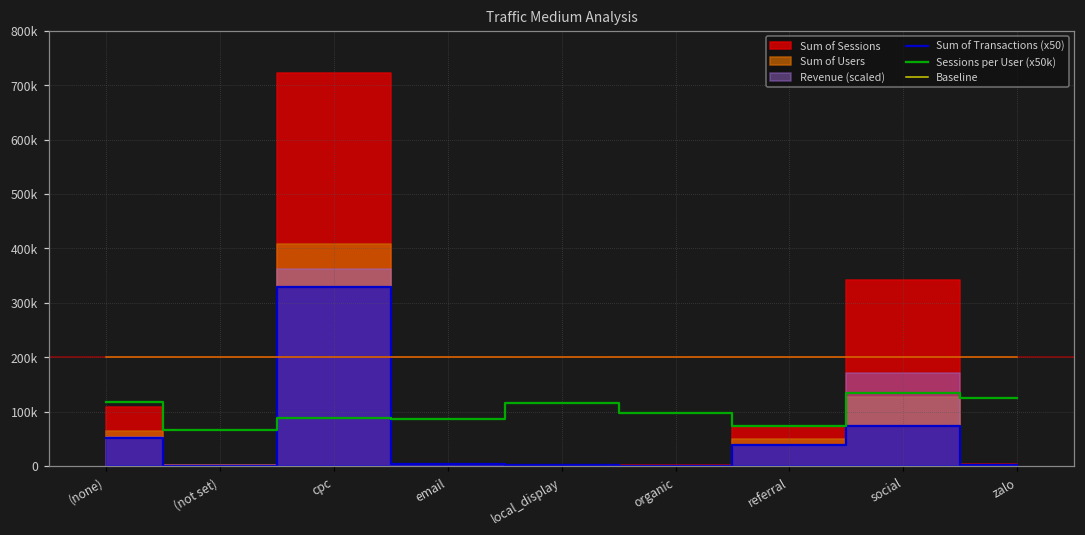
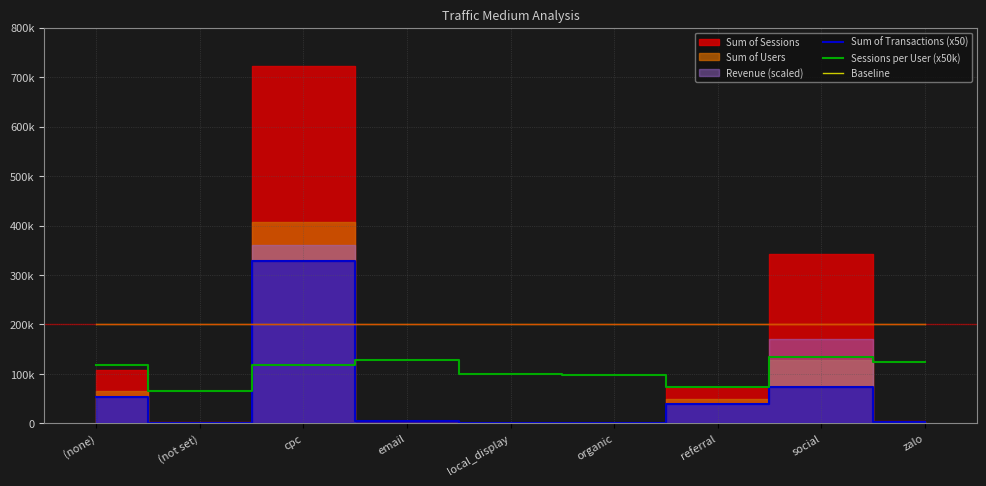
  {
    "Sessions per User (x50k)": {
      "(none)": 120000,
      "(not set)": 70000,
-     "cpc": 90000,
-     "email": 90000,
-     "local_display": 120000,
+     "cpc": 120000,
+     "email": 130000,
+     "local_display": 100000,
      "organic": 100000,
      "referral": 70000,
      "social": 130000,
      "zalo": 120000
    },
    "Baseline": {
      "(none)": 200000,
      "(not set)": 200000,
      "cpc": 200000,
      "email": 200000,
      "local_display": 200000,
      "organic": 200000,
      "referral": 200000,
      "social": 200000,
      "zalo": 200000
    }
  }
